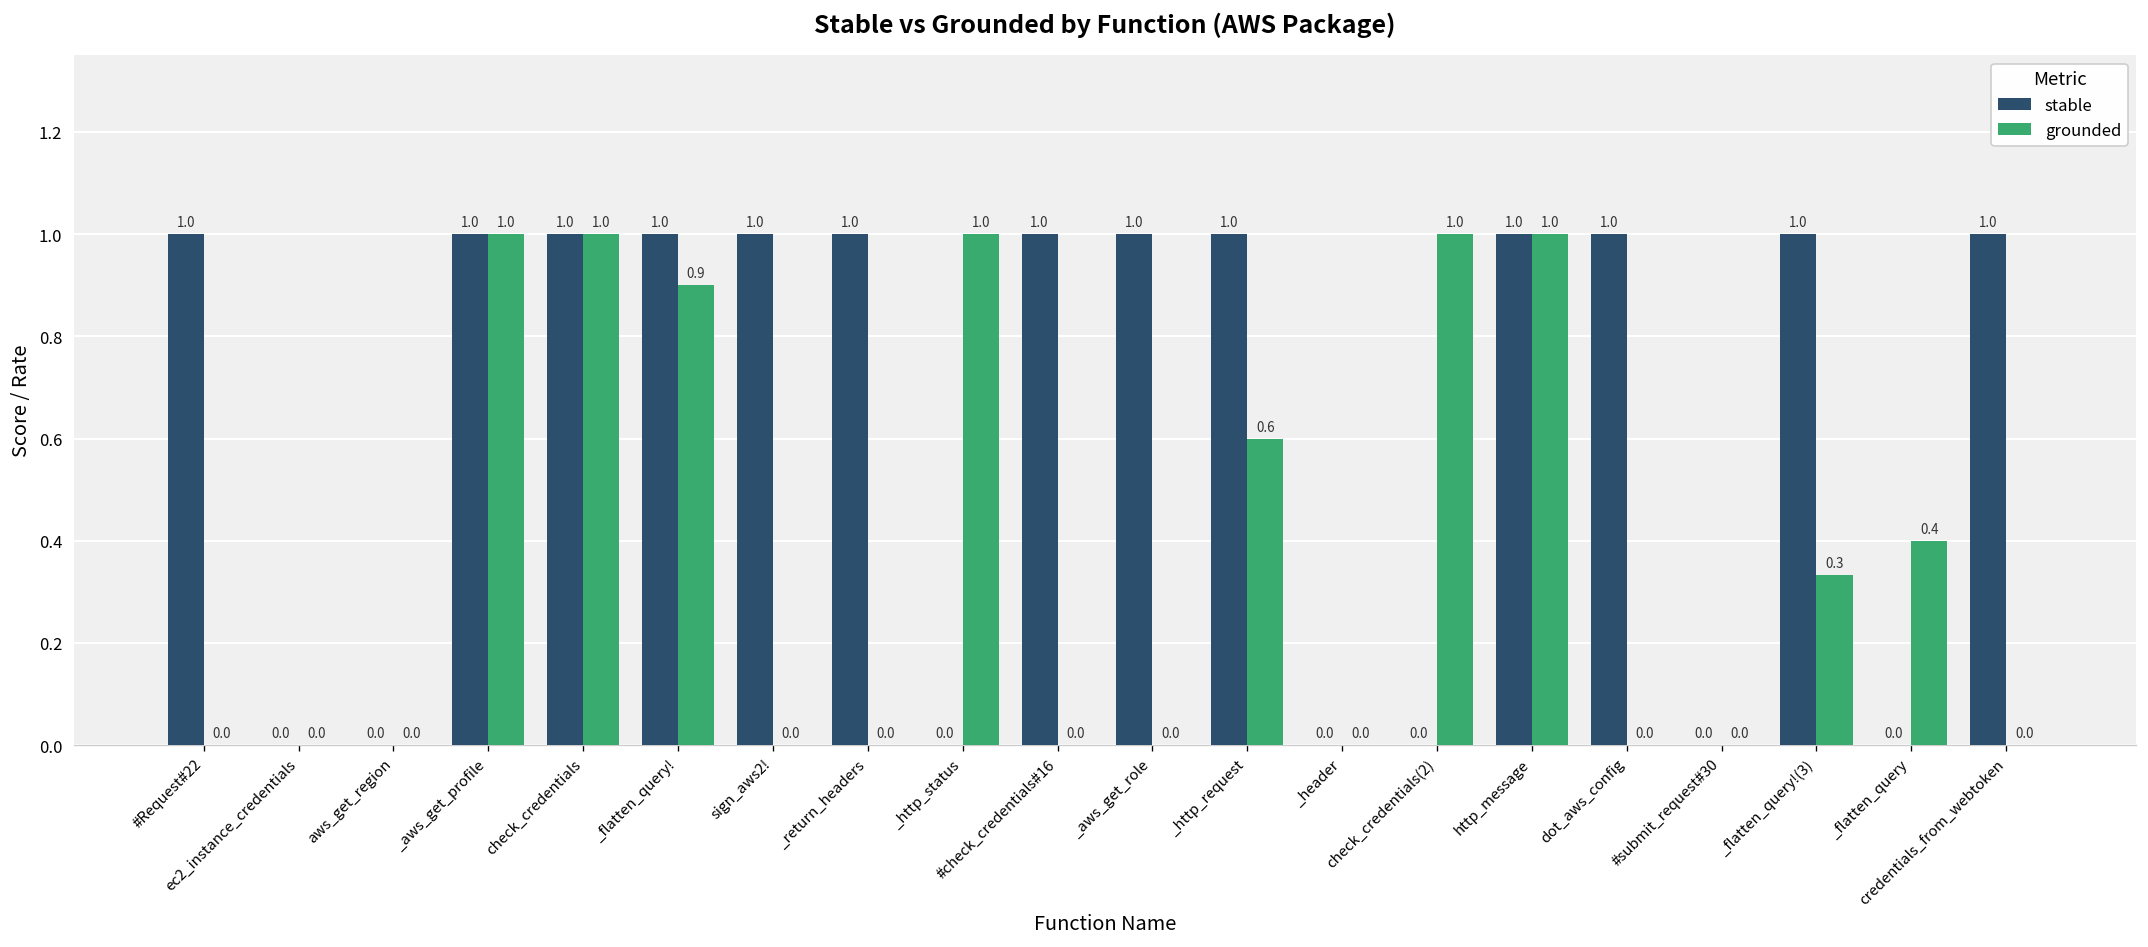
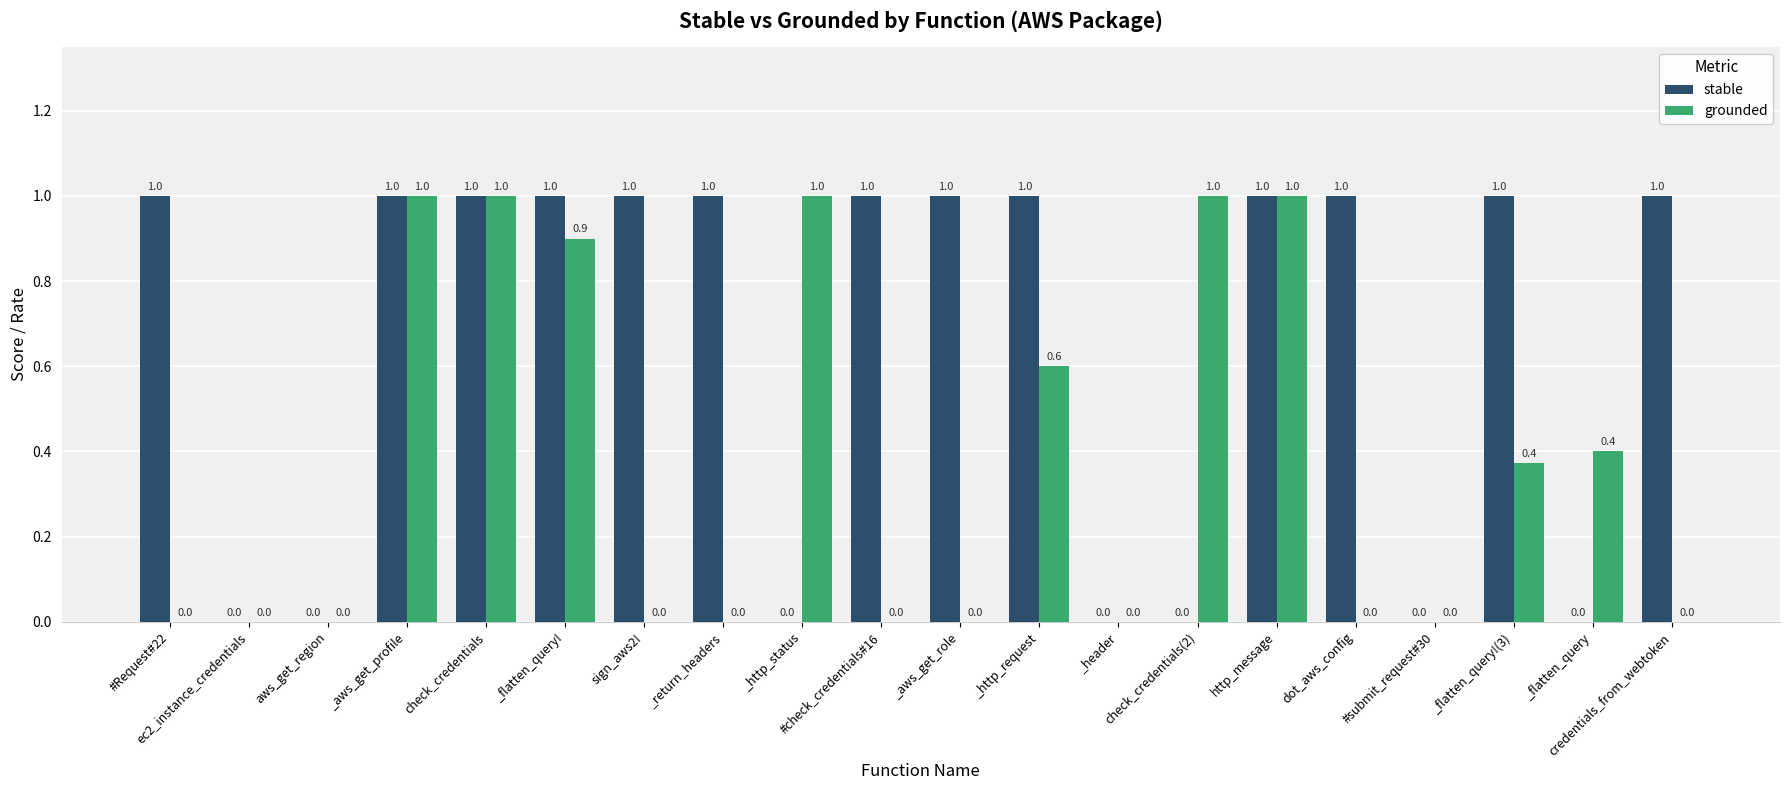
  {
    "stable": {
      "#Request#22": 1.0,
      "ec2_instance_credentials": 0.0,
      "aws_get_region": 0.0,
      "_aws_get_profile": 1.0,
      "check_credentials": 1.0,
      "_flatten_query!": 1.0,
      "sign_aws2!": 1.0,
      "_return_headers": 1.0,
      "_http_status": 0.0,
      "#check_credentials#16": 1.0,
      "_aws_get_role": 1.0,
      "_http_request": 1.0,
      "_header": 0.0,
      "check_credentials(2)": 0.0,
      "http_message": 1.0,
      "dot_aws_config": 1.0,
      "#submit_request#30": 0.0,
      "_flatten_query!(3)": 1.0,
      "_flatten_query": 0.0,
      "credentials_from_webtoken": 1.0
    },
    "grounded": {
      "#Request#22": 0.0,
      "ec2_instance_credentials": 0.0,
      "aws_get_region": 0.0,
      "_aws_get_profile": 1.0,
      "check_credentials": 1.0,
      "_flatten_query!": 0.9,
      "sign_aws2!": 0.0,
      "_return_headers": 0.0,
      "_http_status": 1.0,
      "#check_credentials#16": 0.0,
      "_aws_get_role": 0.0,
      "_http_request": 0.6,
      "_header": 0.0,
      "check_credentials(2)": 1.0,
      "http_message": 1.0,
      "dot_aws_config": 0.0,
      "#submit_request#30": 0.0,
-     "_flatten_query!(3)": 0.3,
+     "_flatten_query!(3)": 0.4,
      "_flatten_query": 0.4,
      "credentials_from_webtoken": 0.0
    }
  }
